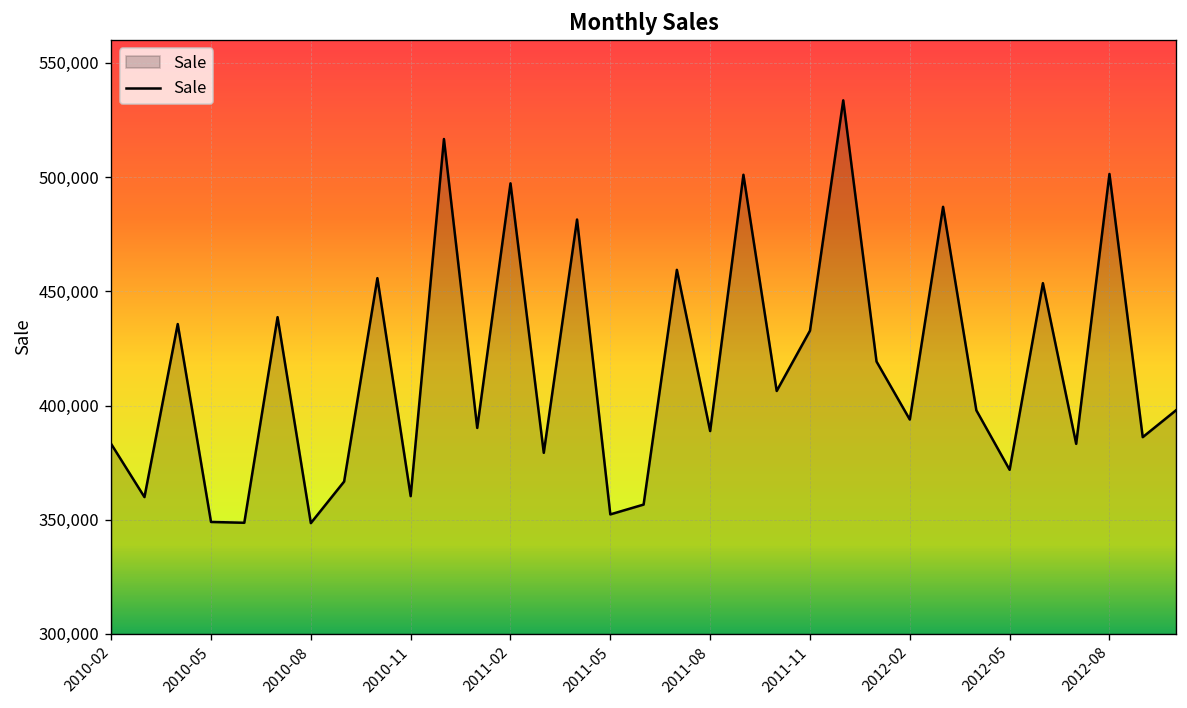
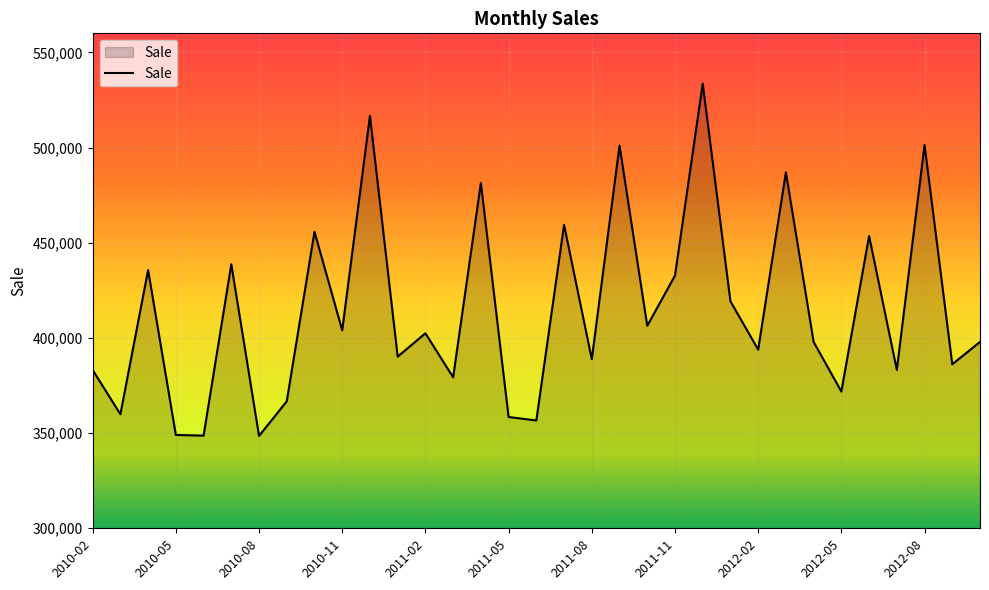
  {
    "2010-02": "383,000",
    "2010-05": "349,000",
    "2010-08": "349,000",
-   "2010-11": "360,000",
-   "2011-02": "497,000",
-   "2011-05": "352,000",
+   "2010-11": "404,000",
+   "2011-02": "402,000",
+   "2011-05": "358,000",
    "2011-08": "389,000",
    "2011-11": "433,000",
    "2012-02": "394,000",
    "2012-05": "372,000",
    "2012-08": "501,000"
  }
